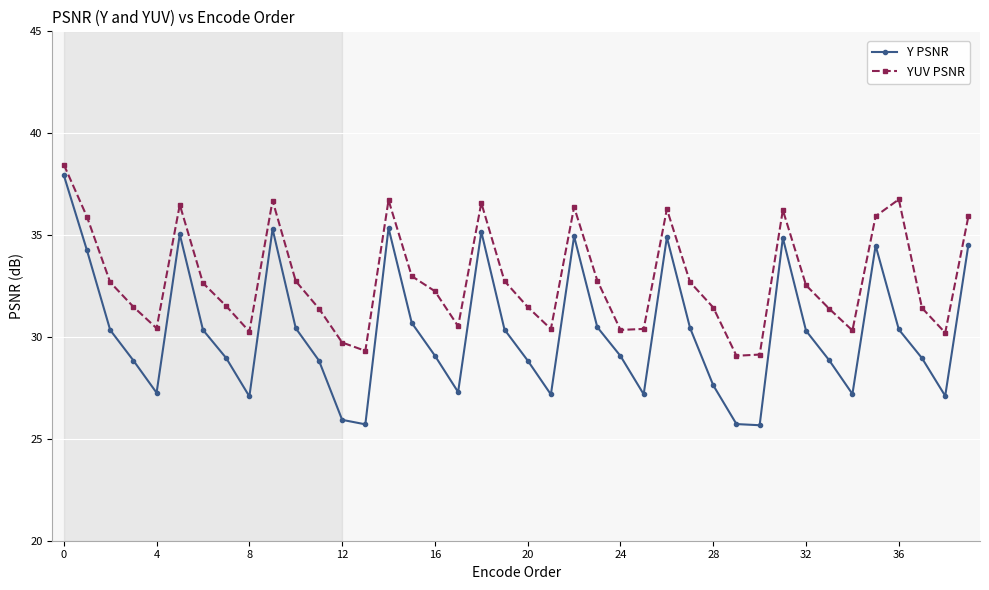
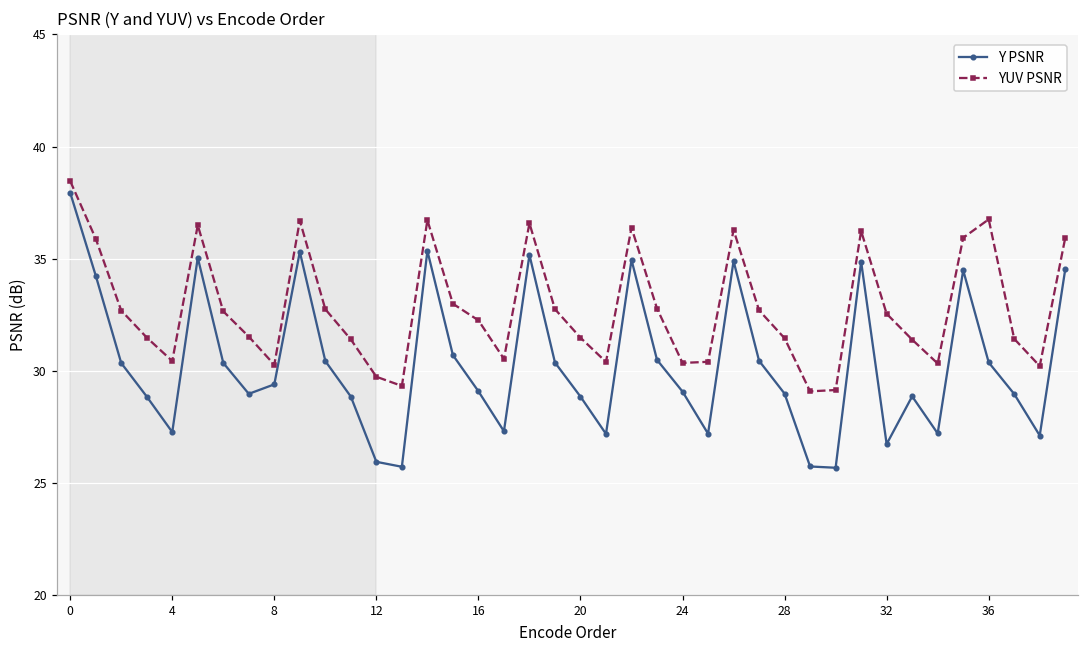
  {
    "Y PSNR": {
      "0": 37.9,
      "4": 27.3,
-     "8": 27.1,
+     "8": 29.4,
      "12": 25.9,
      "16": 29.1,
      "20": 28.8,
      "24": 29.1,
-     "28": 27.6,
-     "32": 30.3,
+     "28": 29.0,
+     "32": 26.7,
      "36": 30.4
    },
    "YUV PSNR": {
      "0": 38.5,
      "4": 30.4,
      "8": 30.3,
      "12": 29.7,
      "16": 32.2,
      "20": 31.5,
      "24": 30.3,
      "28": 31.4,
      "32": 32.5,
      "36": 36.8
    }
  }
